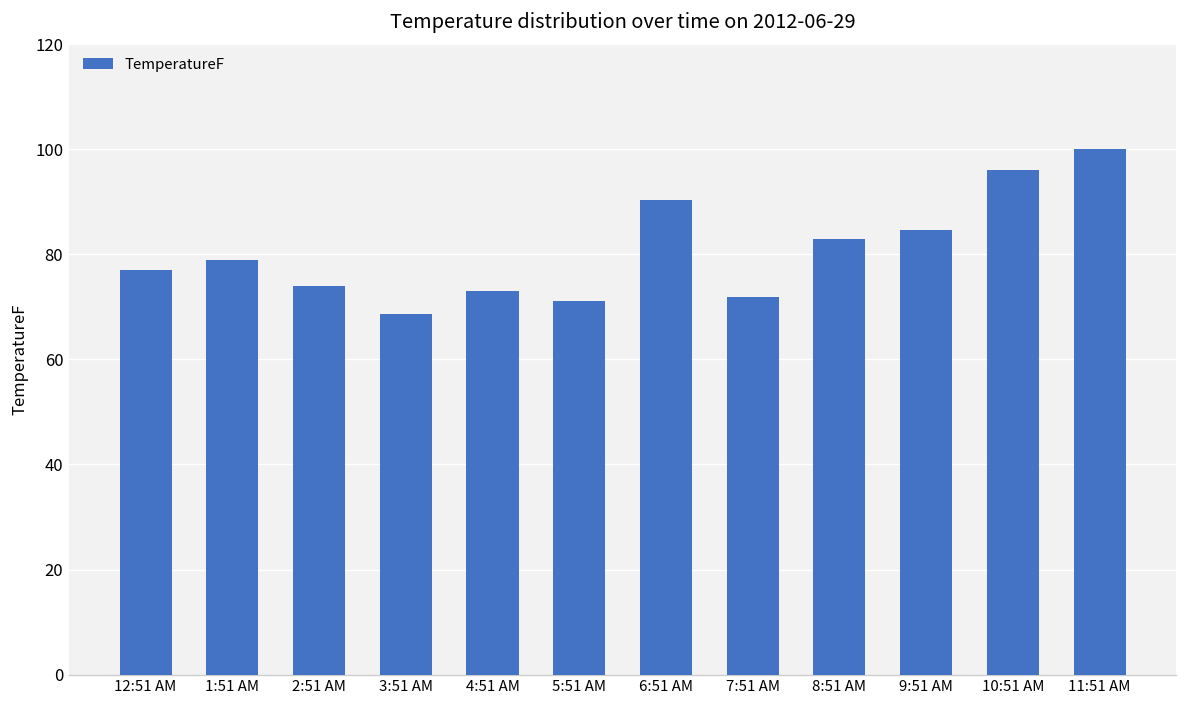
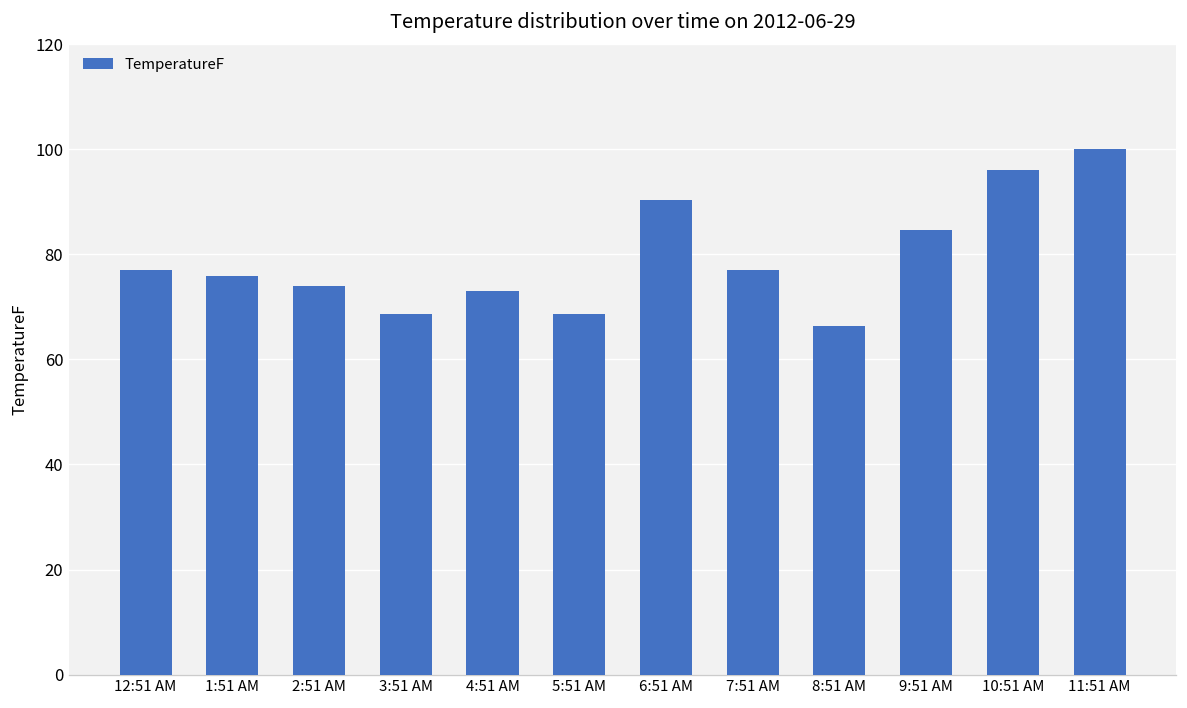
  {
    "12:51 AM": 77,
-   "1:51 AM": 79,
+   "1:51 AM": 76,
    "2:51 AM": 74,
    "3:51 AM": 69,
    "4:51 AM": 73,
-   "5:51 AM": 71,
+   "5:51 AM": 69,
    "6:51 AM": 90,
-   "7:51 AM": 72,
-   "8:51 AM": 83,
+   "7:51 AM": 77,
+   "8:51 AM": 66,
    "9:51 AM": 85,
    "10:51 AM": 96,
    "11:51 AM": 100
  }
